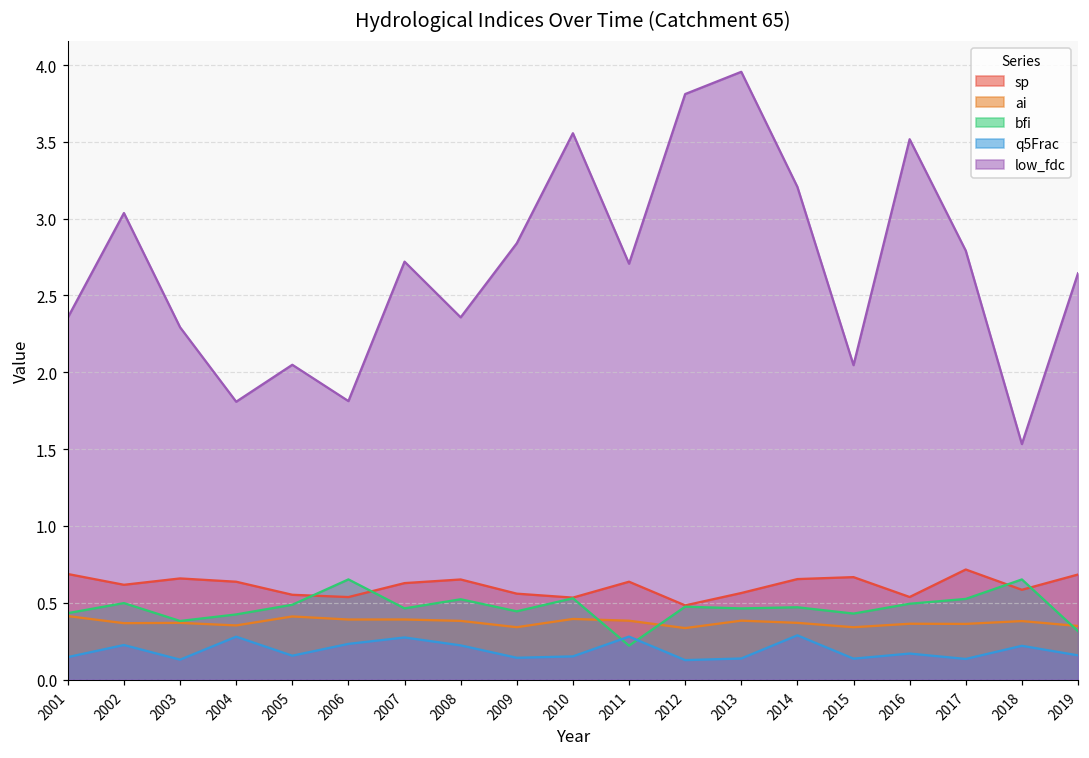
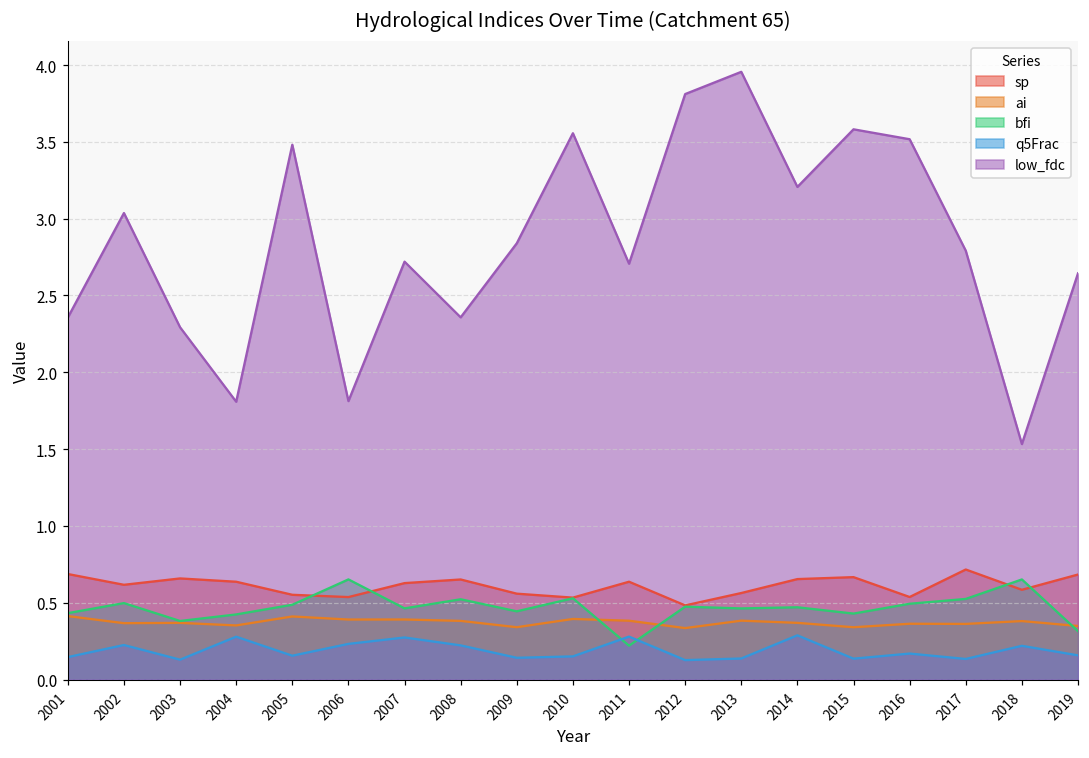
  {
    "bfi": {
      "2001": 0.43,
      "2002": 0.50,
      "2004": 0.42,
      "2005": 0.49,
      "2006": 0.65,
      "2007": 0.46,
      "2008": 0.52,
      "2009": 0.44,
      "2011": 0.22,
      "2013": 0.46,
      "2014": 0.47,
      "2015": 0.43,
      "2016": 0.49,
      "2017": 0.53,
      "2018": 0.65,
      "2019": 0.32
    },
    "q5Frac": {
      "2001": 0.15,
      "2002": 0.23,
      "2003": 0.13,
      "2004": 0.28,
      "2005": 0.16,
      "2006": 0.23,
      "2007": 0.27,
      "2008": 0.22,
      "2009": 0.14,
      "2010": 0.15,
      "2011": 0.28,
      "2012": 0.13,
      "2013": 0.14,
      "2014": 0.29,
      "2015": 0.14,
      "2016": 0.17,
      "2017": 0.13,
      "2018": 0.22,
      "2019": 0.16
    },
    "low_fdc": {
      "2001": 2.36,
      "2002": 3.04,
      "2003": 2.29,
      "2004": 1.81,
-     "2005": 2.05,
+     "2005": 3.48,
      "2006": 1.81,
      "2007": 2.72,
      "2008": 2.36,
      "2009": 2.84,
      "2010": 3.56,
      "2011": 2.71,
      "2012": 3.81,
      "2013": 3.96,
      "2014": 3.21,
-     "2015": 2.05,
+     "2015": 3.58,
      "2016": 3.52,
      "2017": 2.79,
      "2018": 1.53,
      "2019": 2.64
    }
  }
